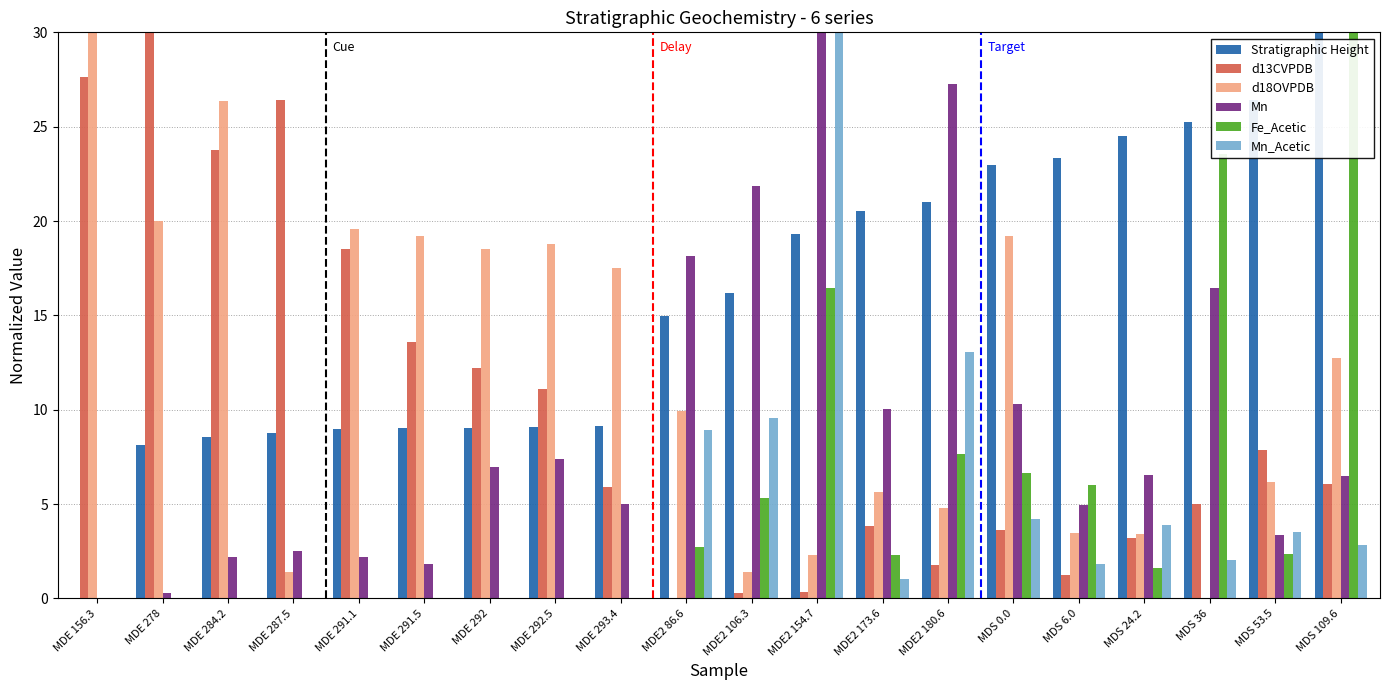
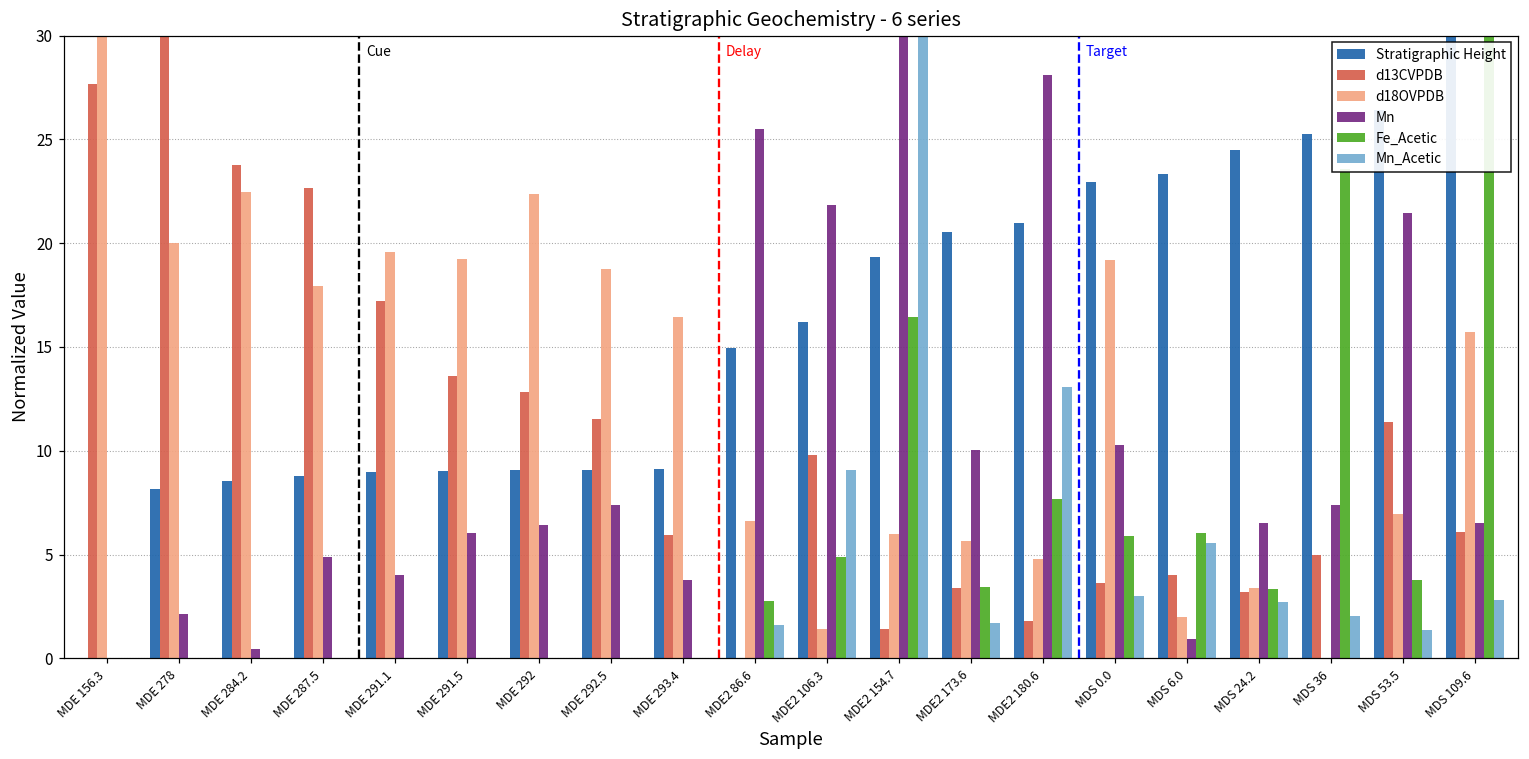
  {
    "Stratigraphic Height": {
      "MDE 156.3": 0.0,
      "MDE 278": 8.2,
      "MDE 284.2": 8.6,
      "MDE 287.5": 8.8,
      "MDE 291.1": 9.0,
      "MDE 291.5": 9.0,
      "MDE 292": 9.1,
      "MDE 292.5": 9.1,
      "MDE 293.4": 9.1,
      "MDE2 86.6": 14.9,
      "MDE2 106.3": 16.2,
      "MDE2 154.7": 19.3,
      "MDE2 173.6": 20.5,
      "MDE2 180.6": 21.0,
      "MDS 0.0": 22.9,
      "MDS 6.0": 23.3,
      "MDS 24.2": 24.5,
      "MDS 36": 25.3,
      "MDS 109.6": 30.0
    },
    "d13CVPDB": {
      "MDE 156.3": 27.7,
      "MDE 278": 30.0,
      "MDE 284.2": 23.7,
-     "MDE 287.5": 26.4,
-     "MDE 291.1": 18.5,
+     "MDE 287.5": 22.7,
+     "MDE 291.1": 17.2,
      "MDE 291.5": 13.6,
-     "MDE 292": 12.2,
-     "MDE 292.5": 11.1,
+     "MDE 292": 12.9,
+     "MDE 292.5": 11.5,
      "MDE 293.4": 5.9,
      "MDE2 86.6": 0.0,
-     "MDE2 106.3": 0.3,
-     "MDE2 154.7": 0.4,
-     "MDE2 173.6": 3.9,
+     "MDE2 106.3": 9.8,
+     "MDE2 154.7": 1.4,
+     "MDE2 173.6": 3.4,
      "MDE2 180.6": 1.8,
      "MDS 0.0": 3.6,
-     "MDS 6.0": 1.3,
+     "MDS 6.0": 4.0,
      "MDS 24.2": 3.2,
      "MDS 36": 5.0,
-     "MDS 53.5": 7.9,
+     "MDS 53.5": 11.4,
      "MDS 109.6": 6.1
    },
    "d18OVPDB": {
      "MDE 156.3": 30.0,
      "MDE 278": 20.0,
-     "MDE 284.2": 26.4,
-     "MDE 287.5": 1.4,
+     "MDE 284.2": 22.5,
+     "MDE 287.5": 17.9,
      "MDE 291.1": 19.6,
      "MDE 291.5": 19.2,
-     "MDE 292": 18.5,
+     "MDE 292": 22.4,
      "MDE 292.5": 18.8,
-     "MDE 293.4": 17.5,
-     "MDE2 86.6": 9.9,
+     "MDE 293.4": 16.5,
+     "MDE2 86.6": 6.6,
      "MDE2 106.3": 1.4,
-     "MDE2 154.7": 2.3,
+     "MDE2 154.7": 6.0,
      "MDE2 173.6": 5.7,
      "MDE2 180.6": 4.8,
      "MDS 0.0": 19.2,
-     "MDS 6.0": 3.4,
+     "MDS 6.0": 2.0,
      "MDS 24.2": 3.4,
      "MDS 36": 0.0,
-     "MDS 53.5": 6.2,
-     "MDS 109.6": 12.7
+     "MDS 53.5": 6.9,
+     "MDS 109.6": 15.7
    },
    "Mn": {
      "MDE 156.3": 0.0,
-     "MDE 278": 0.3,
-     "MDE 284.2": 2.2,
-     "MDE 287.5": 2.5,
-     "MDE 291.1": 2.2,
-     "MDE 291.5": 1.9,
-     "MDE 292": 7.0,
+     "MDE 278": 2.2,
+     "MDE 284.2": 0.5,
+     "MDE 287.5": 4.9,
+     "MDE 291.1": 4.0,
+     "MDE 291.5": 6.0,
+     "MDE 292": 6.4,
      "MDE 292.5": 7.4,
-     "MDE 293.4": 5.0,
-     "MDE2 86.6": 18.1,
+     "MDE 293.4": 3.8,
+     "MDE2 86.6": 25.5,
      "MDE2 106.3": 21.8,
      "MDE2 154.7": 30.0,
      "MDE2 173.6": 10.0,
-     "MDE2 180.6": 27.3,
+     "MDE2 180.6": 28.1,
      "MDS 0.0": 10.3,
-     "MDS 6.0": 5.0,
+     "MDS 6.0": 0.9,
      "MDS 24.2": 6.5,
-     "MDS 36": 16.5,
-     "MDS 53.5": 3.3,
+     "MDS 36": 7.4,
+     "MDS 53.5": 21.4,
      "MDS 109.6": 6.5
    },
    "Fe_Acetic": {
      "MDE 156.3": 0.0,
      "MDE 278": 0.0,
      "MDE 284.2": 0.0,
      "MDE 287.5": 0.0,
      "MDE 291.1": 0.0,
      "MDE 291.5": 0.0,
      "MDE 292": 0.0,
      "MDE 292.5": 0.0,
      "MDE 293.4": 0.0,
      "MDE2 86.6": 2.7,
-     "MDE2 106.3": 5.3,
+     "MDE2 106.3": 4.9,
      "MDE2 154.7": 16.5,
-     "MDE2 173.6": 2.3,
+     "MDE2 173.6": 3.4,
      "MDE2 180.6": 7.7,
-     "MDS 0.0": 6.7,
+     "MDS 0.0": 5.9,
      "MDS 6.0": 6.0,
-     "MDS 24.2": 1.6,
-     "MDS 53.5": 2.4,
+     "MDS 24.2": 3.3,
+     "MDS 53.5": 3.8,
      "MDS 109.6": 30.0
    },
    "Mn_Acetic": {
      "MDE 156.3": 0.0,
      "MDE 278": 0.0,
      "MDE 284.2": 0.0,
      "MDE 287.5": 0.0,
      "MDE 291.1": 0.0,
      "MDE 291.5": 0.0,
      "MDE 292": 0.0,
      "MDE 292.5": 0.0,
      "MDE 293.4": 0.0,
-     "MDE2 86.6": 8.9,
-     "MDE2 106.3": 9.6,
+     "MDE2 86.6": 1.6,
+     "MDE2 106.3": 9.1,
      "MDE2 154.7": 30.0,
-     "MDE2 173.6": 1.0,
+     "MDE2 173.6": 1.7,
      "MDE2 180.6": 13.1,
-     "MDS 0.0": 4.2,
-     "MDS 6.0": 1.8,
-     "MDS 24.2": 3.9,
+     "MDS 0.0": 3.0,
+     "MDS 6.0": 5.5,
+     "MDS 24.2": 2.7,
      "MDS 36": 2.0,
-     "MDS 53.5": 3.5,
+     "MDS 53.5": 1.3,
      "MDS 109.6": 2.8
    }
  }
